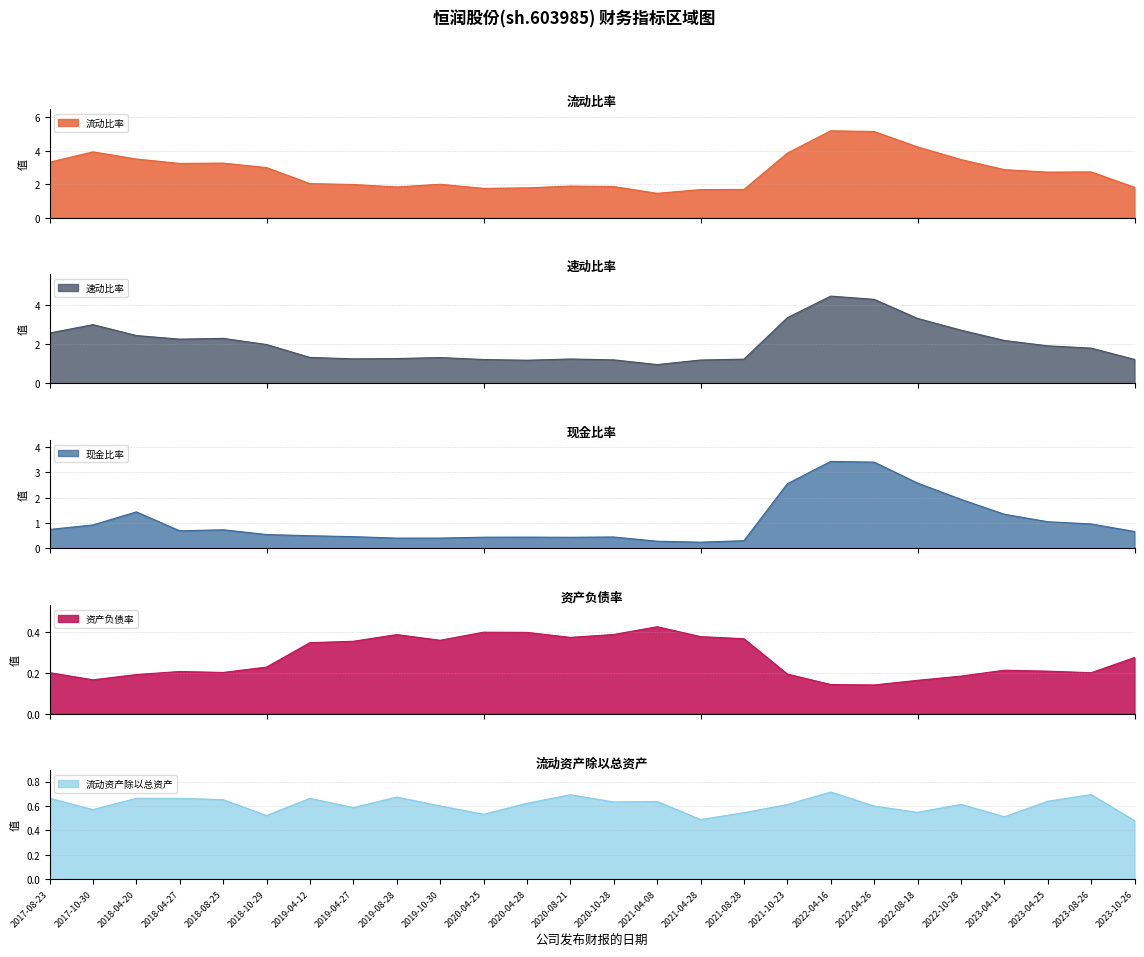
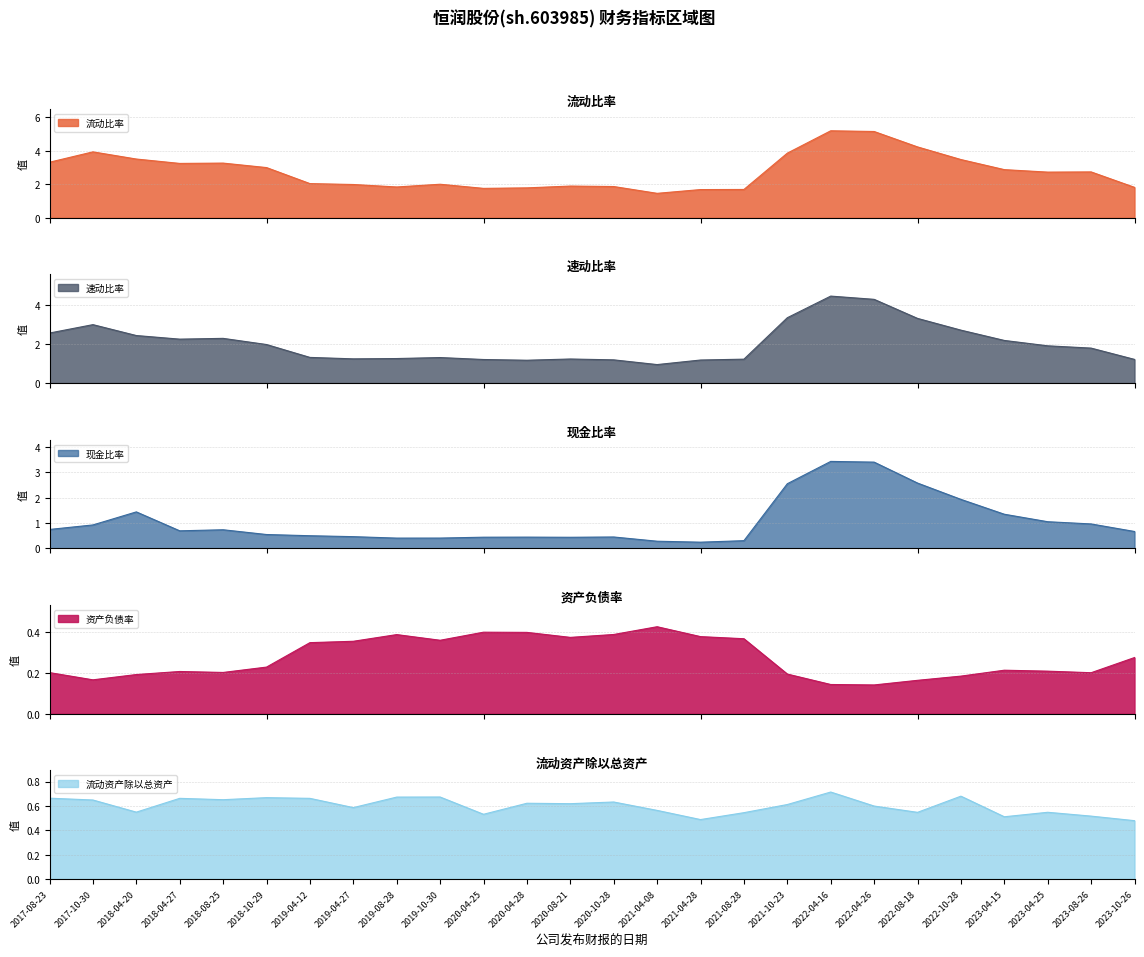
  {
    "流动资产除以总资产": {
      "2017-08-23": 0.66,
-     "2017-10-30": 0.57,
-     "2018-04-20": 0.66,
+     "2017-10-30": 0.65,
+     "2018-04-20": 0.55,
      "2018-04-27": 0.66,
      "2018-08-25": 0.65,
-     "2018-10-29": 0.52,
+     "2018-10-29": 0.67,
      "2019-04-12": 0.66,
      "2019-04-27": 0.59,
      "2019-08-28": 0.67,
-     "2019-10-30": 0.60,
+     "2019-10-30": 0.67,
      "2020-04-25": 0.53,
      "2020-04-28": 0.62,
-     "2020-08-21": 0.69,
+     "2020-08-21": 0.62,
      "2020-10-28": 0.63,
-     "2021-04-08": 0.64,
+     "2021-04-08": 0.56,
      "2021-04-28": 0.49,
      "2021-08-28": 0.54,
      "2021-10-23": 0.61,
      "2022-04-16": 0.71,
      "2022-04-26": 0.60,
      "2022-08-18": 0.55,
-     "2022-10-28": 0.61,
+     "2022-10-28": 0.68,
      "2023-04-15": 0.51,
-     "2023-04-25": 0.64,
-     "2023-08-26": 0.69,
+     "2023-04-25": 0.55,
+     "2023-08-26": 0.52,
      "2023-10-26": 0.48
    }
  }
